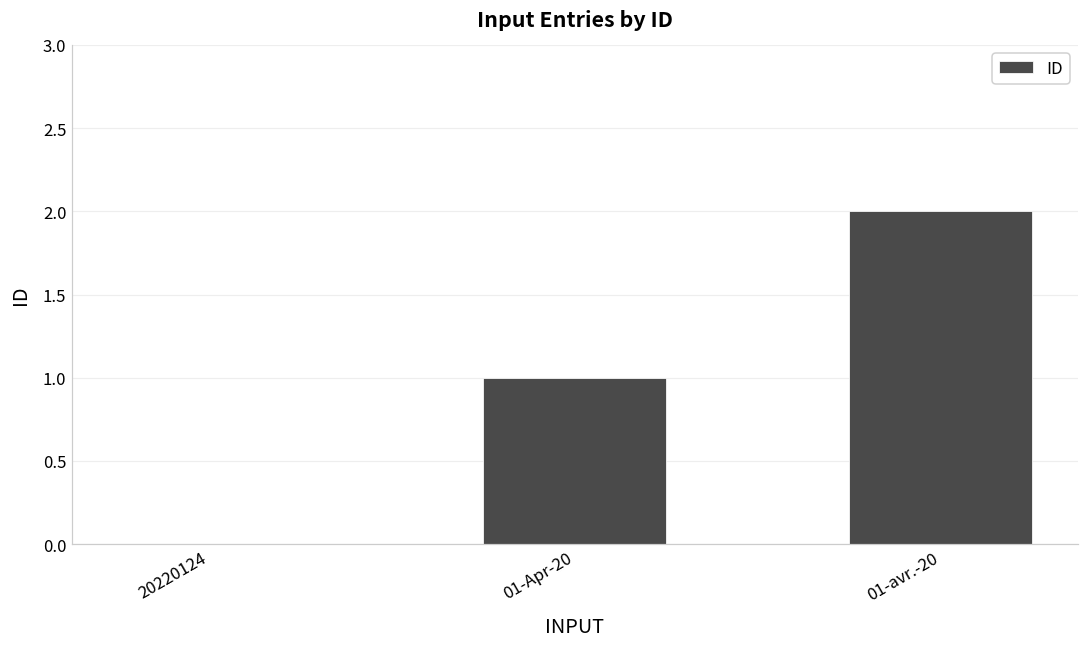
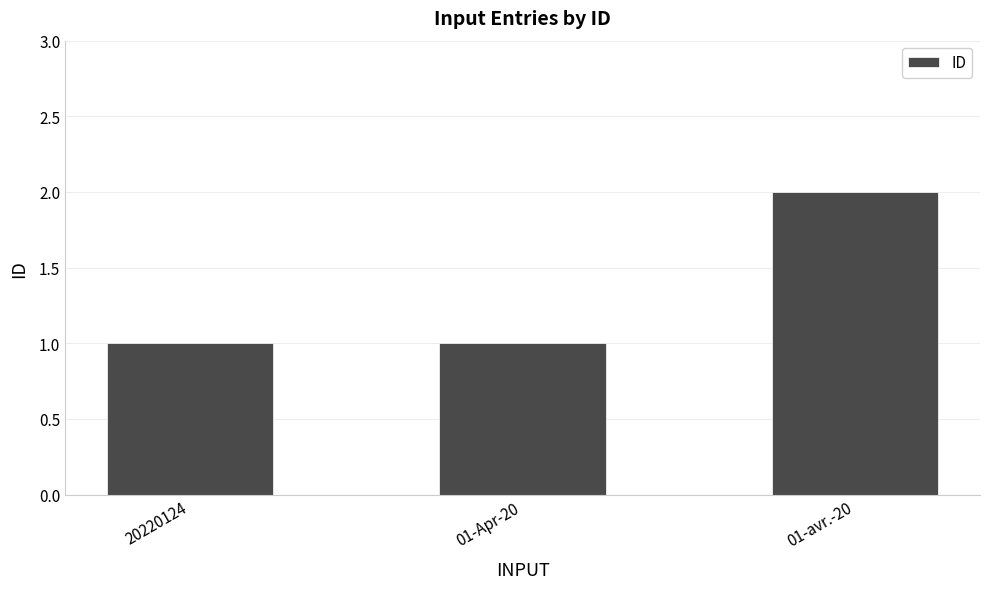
  {
-   "20220124": 0,
+   "20220124": 1,
    "01-Apr-20": 1,
    "01-avr.-20": 2
  }
